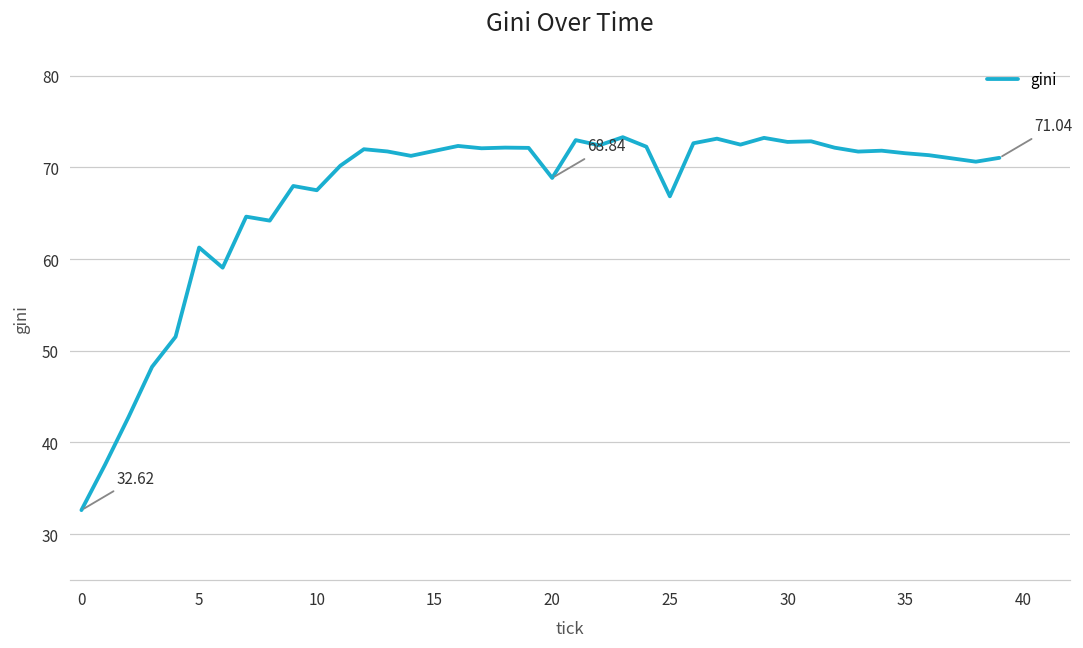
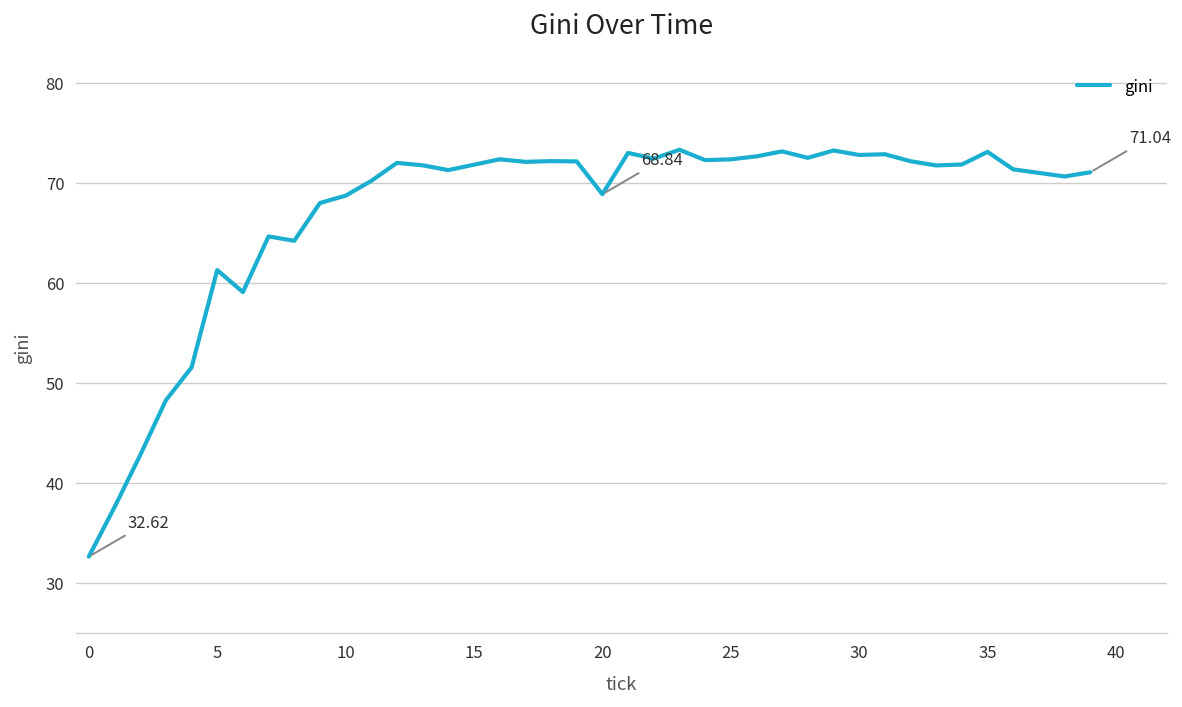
  {
    "5": 61,
-   "10": 68,
+   "10": 69,
    "15": 72,
-   "25": 67,
+   "25": 72,
    "30": 73,
-   "35": 72
+   "35": 73
  }
